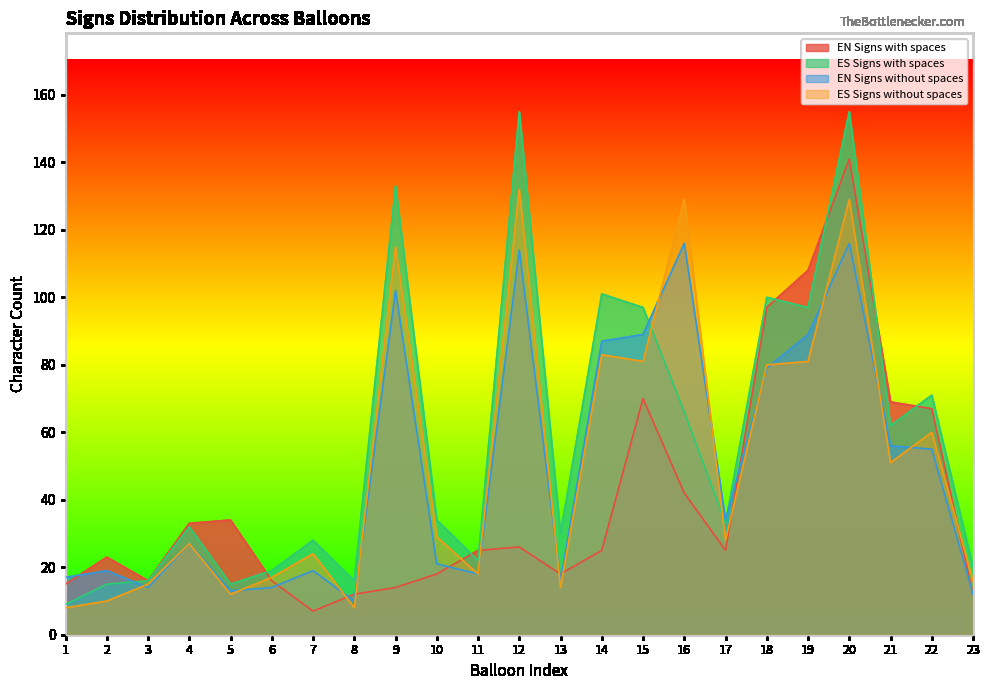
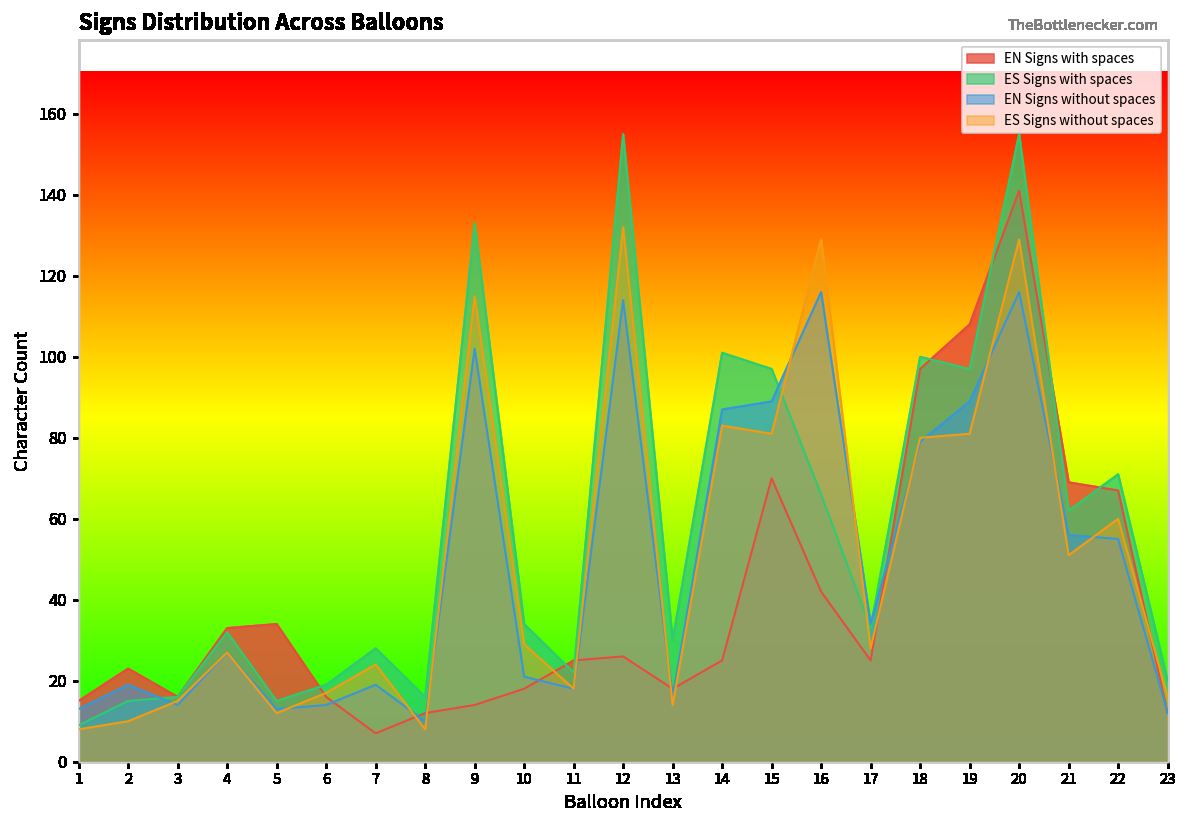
  {
    "EN Signs with spaces": {
      "1": 15,
      "2": 23,
      "4": 33,
      "5": 34,
      "6": 16,
      "7": 7,
      "8": 12,
      "9": 14,
      "10": 18,
      "11": 25,
      "12": 26,
      "13": 18,
      "14": 25,
      "15": 70,
      "16": 42,
      "17": 25,
      "18": 97,
      "19": 108,
      "20": 141,
      "21": 69,
      "22": 67
    },
    "ES Signs with spaces": {
      "1": 9,
      "2": 15,
      "4": 32,
      "5": 15,
      "6": 19,
      "7": 28,
      "8": 16,
      "9": 133,
      "10": 34,
      "11": 22,
      "12": 155,
      "13": 30,
      "14": 101,
      "15": 97,
      "16": 66,
      "17": 33,
      "18": 100,
      "19": 97,
      "20": 155,
      "21": 62,
      "22": 71,
      "23": 20
    },
    "EN Signs without spaces": {
-     "1": 17,
+     "1": 13,
      "2": 19,
      "3": 14,
      "5": 13,
      "6": 14,
      "7": 19,
      "8": 10,
      "9": 102,
      "10": 21,
      "12": 114,
      "13": 16,
      "14": 87,
      "15": 89,
      "16": 116,
      "17": 34,
      "18": 79,
      "19": 89,
      "20": 116,
      "21": 56,
      "22": 55
    },
    "ES Signs without spaces": {
      "1": 8,
      "2": 10,
      "3": 15,
      "5": 12,
      "6": 17,
      "7": 24,
      "8": 8,
      "9": 115,
      "10": 29,
      "12": 132,
      "13": 14,
      "14": 83,
      "15": 81,
      "16": 129,
      "17": 28,
      "18": 80,
      "19": 81,
      "20": 129,
      "21": 51,
      "22": 60,
      "23": 16
    }
  }
